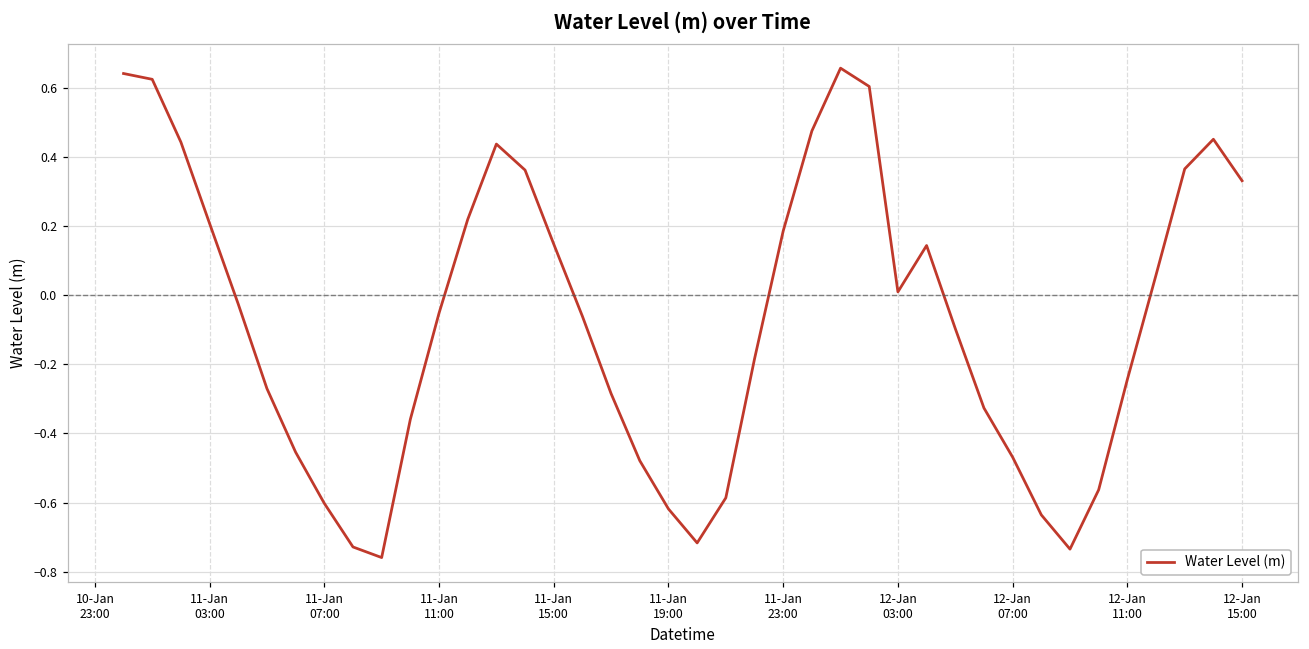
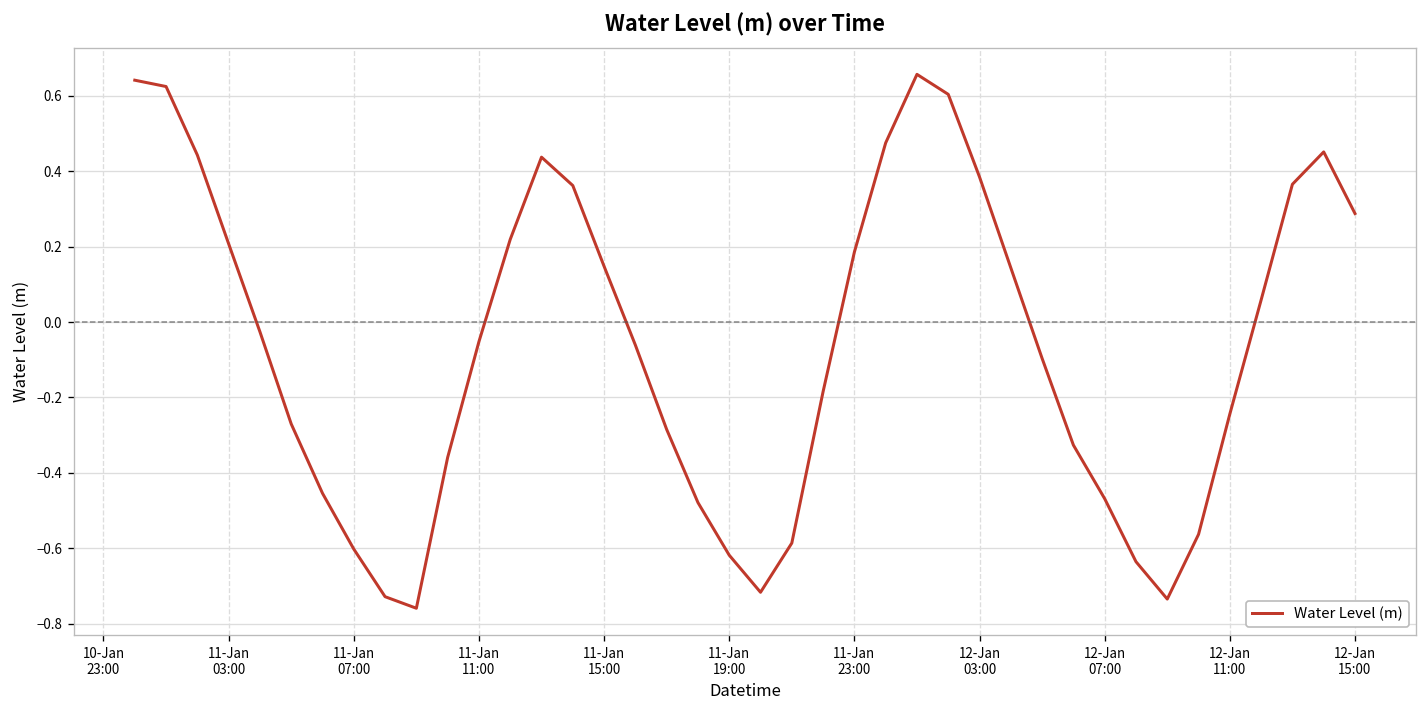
  {
    "11-Jan 03:00": 0.21,
    "11-Jan 07:00": -0.60,
    "11-Jan 11:00": -0.05,
    "11-Jan 15:00": 0.15,
    "11-Jan 19:00": -0.62,
    "11-Jan 23:00": 0.19,
-   "12-Jan 03:00": 0.01,
+   "12-Jan 03:00": 0.38,
    "12-Jan 07:00": -0.47,
    "12-Jan 11:00": -0.24,
-   "12-Jan 15:00": 0.33
+   "12-Jan 15:00": 0.29
  }
